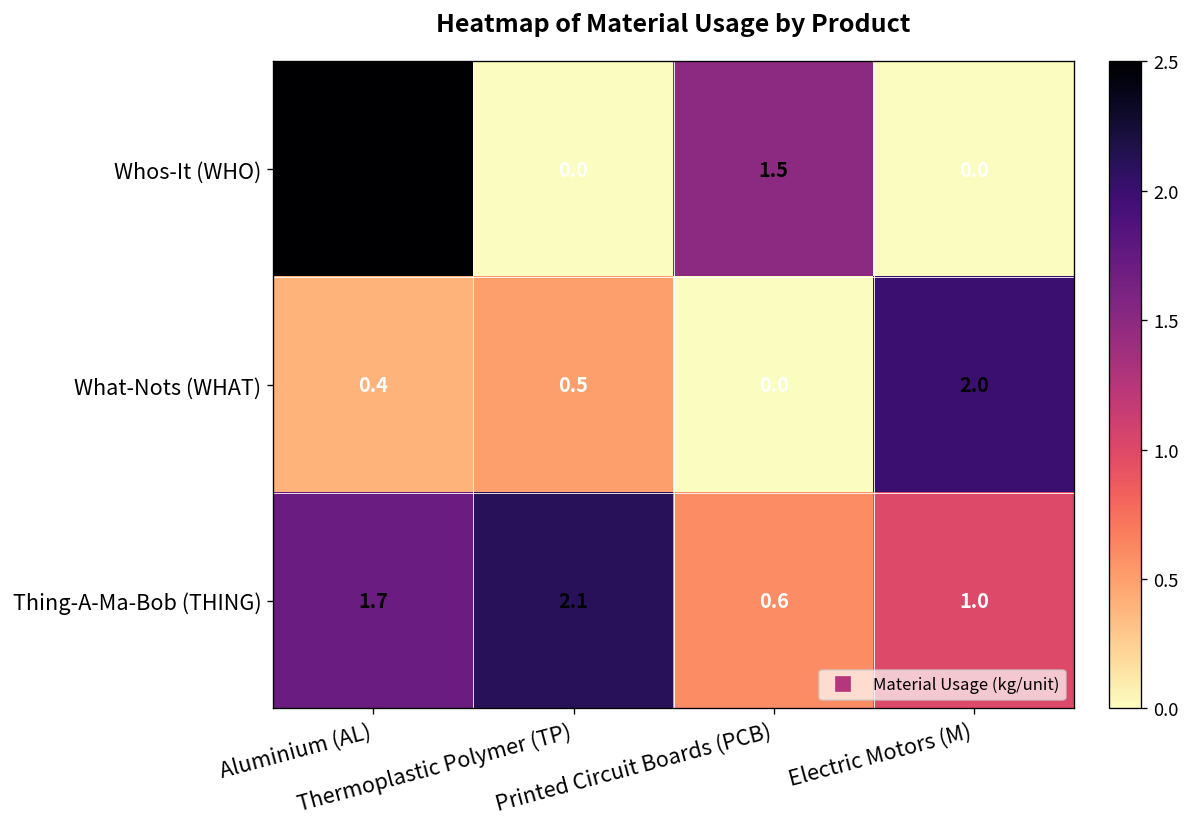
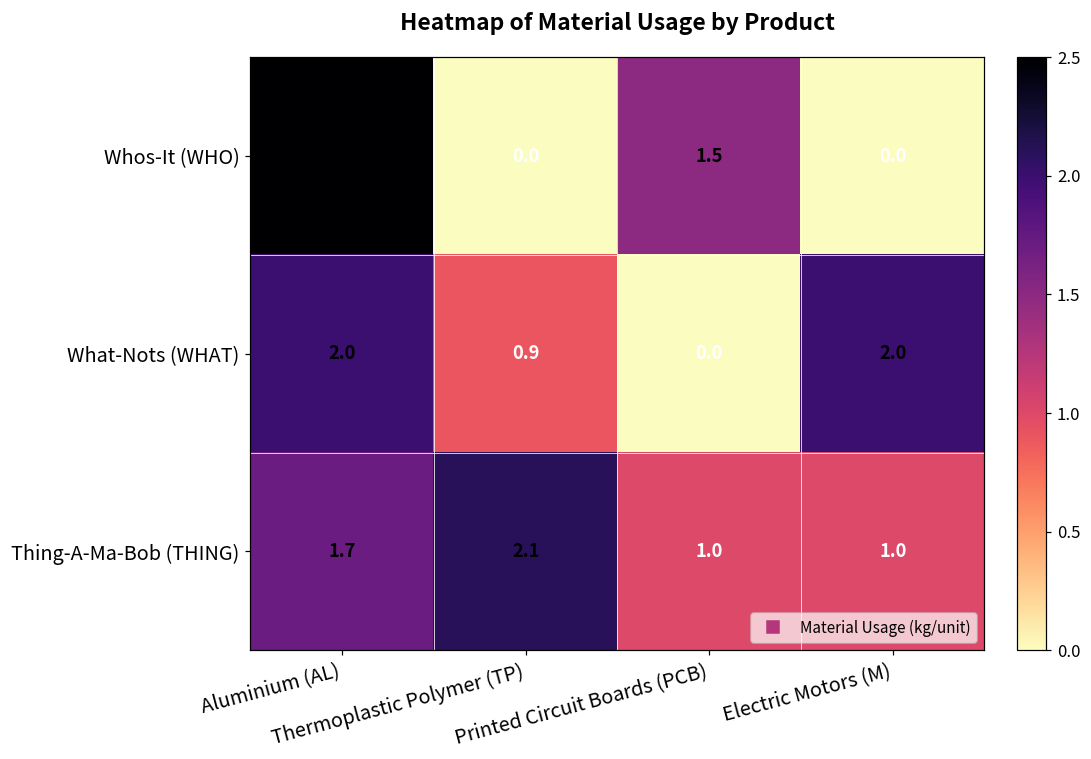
  {
    "Whos-It (WHO)": {
      "Thermoplastic Polymer (TP)": 0.0,
      "Printed Circuit Boards (PCB)": 1.5,
      "Electric Motors (M)": 0.0
    },
    "What-Nots (WHAT)": {
-     "Aluminium (AL)": 0.4,
-     "Thermoplastic Polymer (TP)": 0.5,
+     "Aluminium (AL)": 2.0,
+     "Thermoplastic Polymer (TP)": 0.9,
      "Printed Circuit Boards (PCB)": 0.0,
      "Electric Motors (M)": 2.0
    },
    "Thing-A-Ma-Bob (THING)": {
      "Aluminium (AL)": 1.7,
      "Thermoplastic Polymer (TP)": 2.1,
-     "Printed Circuit Boards (PCB)": 0.6,
+     "Printed Circuit Boards (PCB)": 1.0,
      "Electric Motors (M)": 1.0
    }
  }
